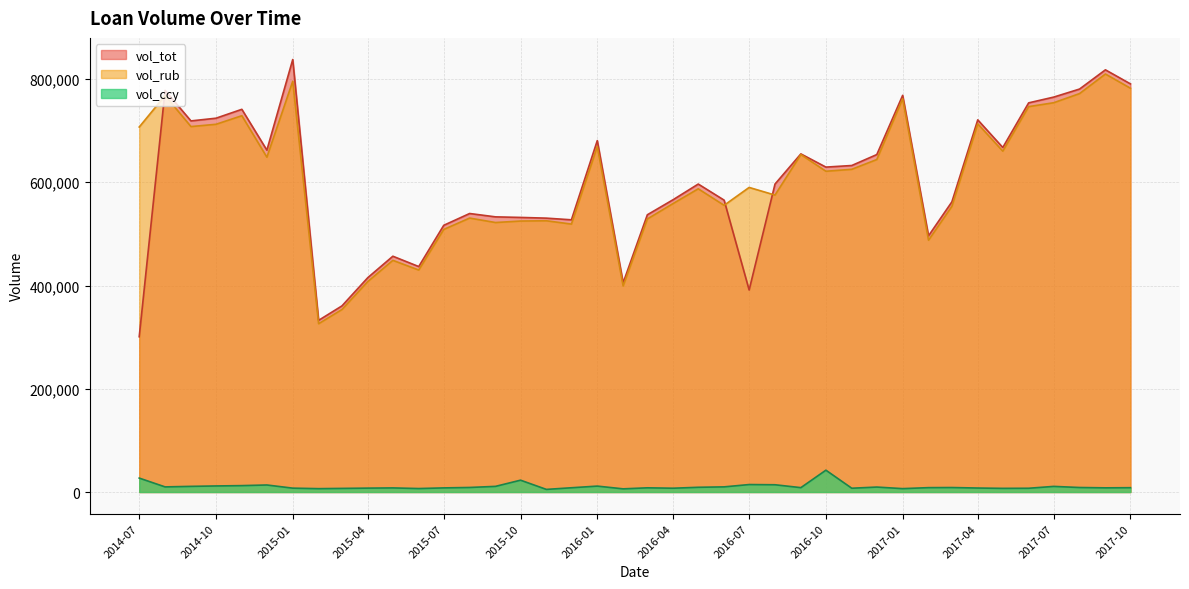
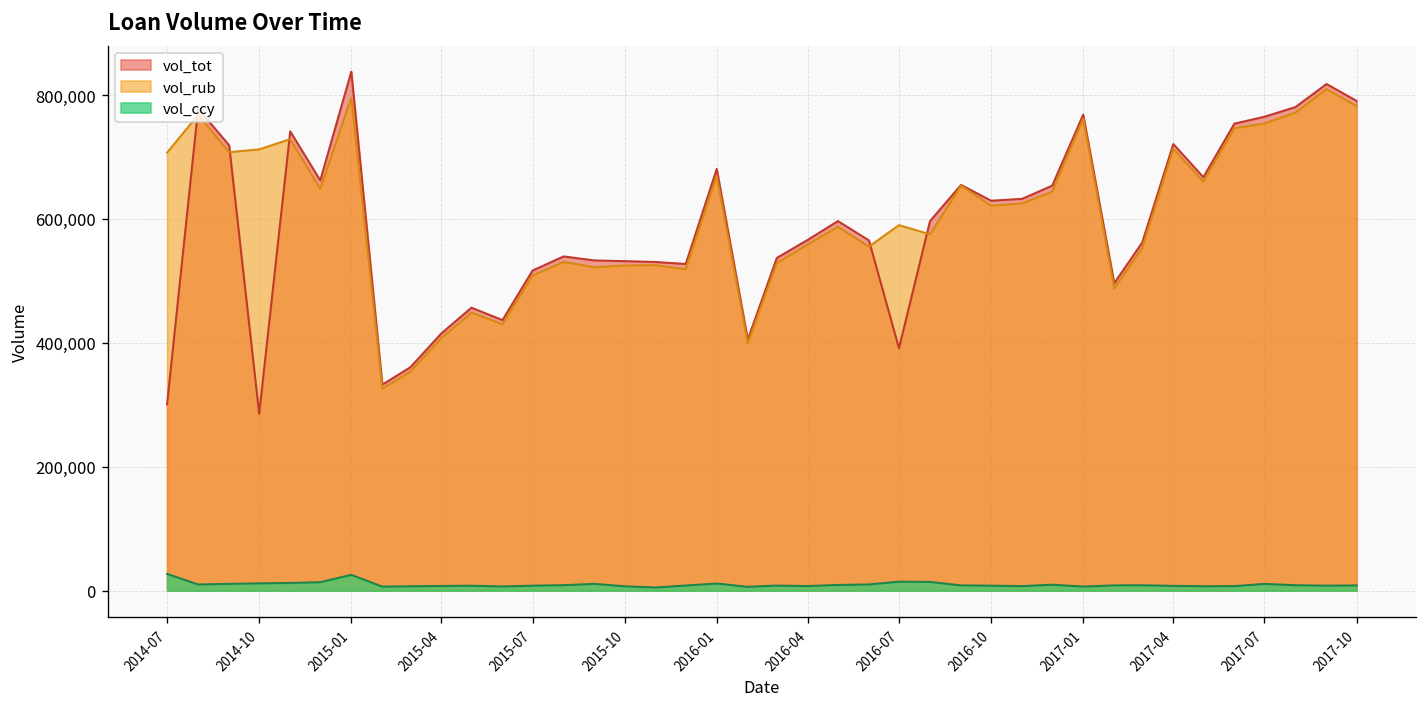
  {
    "vol_tot": {
      "2014-07": "300,000",
-     "2014-10": "720,000",
+     "2014-10": "290,000",
      "2015-01": "840,000",
      "2015-04": "420,000",
      "2015-07": "520,000",
      "2015-10": "530,000",
      "2016-01": "680,000",
      "2016-04": "570,000",
      "2016-07": "390,000",
      "2016-10": "630,000",
      "2017-01": "770,000",
      "2017-04": "720,000",
      "2017-07": "760,000",
      "2017-10": "790,000"
    },
    "vol_rub": {
      "2014-07": "710,000",
      "2014-10": "710,000",
      "2015-01": "800,000",
      "2015-04": "410,000",
      "2015-07": "510,000",
      "2015-10": "520,000",
      "2016-01": "670,000",
      "2016-04": "560,000",
      "2016-07": "590,000",
      "2016-10": "620,000",
      "2017-01": "760,000",
      "2017-04": "710,000",
      "2017-07": "750,000",
      "2017-10": "780,000"
    },
    "vol_ccy": {
      "2014-07": "30,000",
      "2014-10": "10,000",
-     "2015-01": "10,000",
+     "2015-01": "30,000",
      "2015-04": "10,000",
      "2015-07": "10,000",
-     "2015-10": "20,000",
+     "2015-10": "10,000",
      "2016-01": "10,000",
      "2016-04": "10,000",
      "2016-07": "10,000",
-     "2016-10": "40,000",
+     "2016-10": "10,000",
      "2017-01": "10,000",
      "2017-04": "10,000",
      "2017-07": "10,000",
      "2017-10": "10,000"
    }
  }
